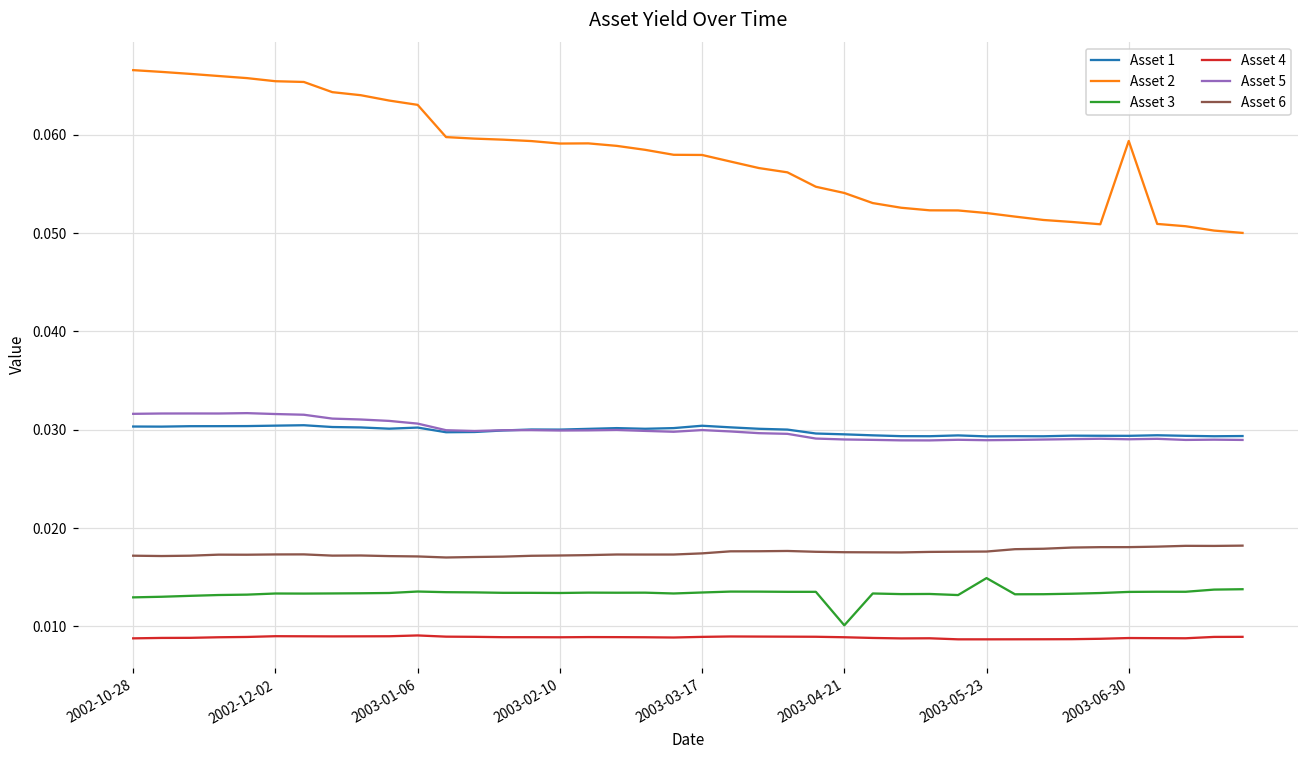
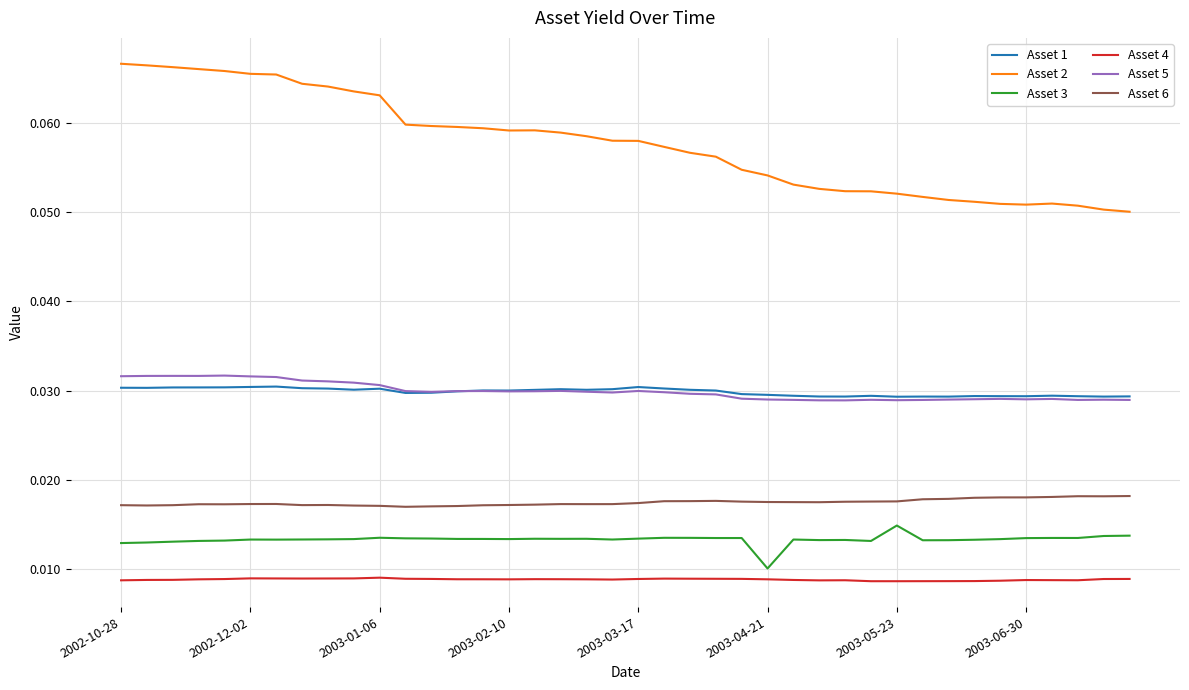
  {
    "Asset 1": {
      "2002-10-28": 0.030,
      "2002-12-02": 0.030,
      "2003-01-06": 0.030,
      "2003-03-17": 0.030,
      "2003-04-21": 0.030,
      "2003-05-23": 0.029,
      "2003-06-30": 0.029
    },
    "Asset 2": {
      "2002-10-28": 0.067,
      "2002-12-02": 0.065,
      "2003-01-06": 0.063,
      "2003-02-10": 0.059,
      "2003-03-17": 0.058,
      "2003-04-21": 0.054,
      "2003-05-23": 0.052,
-     "2003-06-30": 0.059
+     "2003-06-30": 0.051
    },
    "Asset 3": {
      "2002-10-28": 0.013,
      "2002-12-02": 0.013,
      "2003-01-06": 0.014,
      "2003-02-10": 0.013,
      "2003-03-17": 0.013,
      "2003-04-21": 0.010,
      "2003-05-23": 0.015,
      "2003-06-30": 0.014
    },
    "Asset 4": {
      "2002-10-28": 0.009,
      "2002-12-02": 0.009,
      "2003-01-06": 0.009,
      "2003-02-10": 0.009,
      "2003-03-17": 0.009,
      "2003-04-21": 0.009,
      "2003-05-23": 0.009,
      "2003-06-30": 0.009
    },
    "Asset 5": {
      "2002-10-28": 0.032,
      "2002-12-02": 0.032,
      "2003-01-06": 0.031,
      "2003-03-17": 0.030,
      "2003-04-21": 0.029,
      "2003-05-23": 0.029,
      "2003-06-30": 0.029
    },
    "Asset 6": {
      "2002-10-28": 0.017,
      "2002-12-02": 0.017,
      "2003-01-06": 0.017,
      "2003-02-10": 0.017,
      "2003-03-17": 0.017,
      "2003-04-21": 0.018,
      "2003-05-23": 0.018,
      "2003-06-30": 0.018
    }
  }
